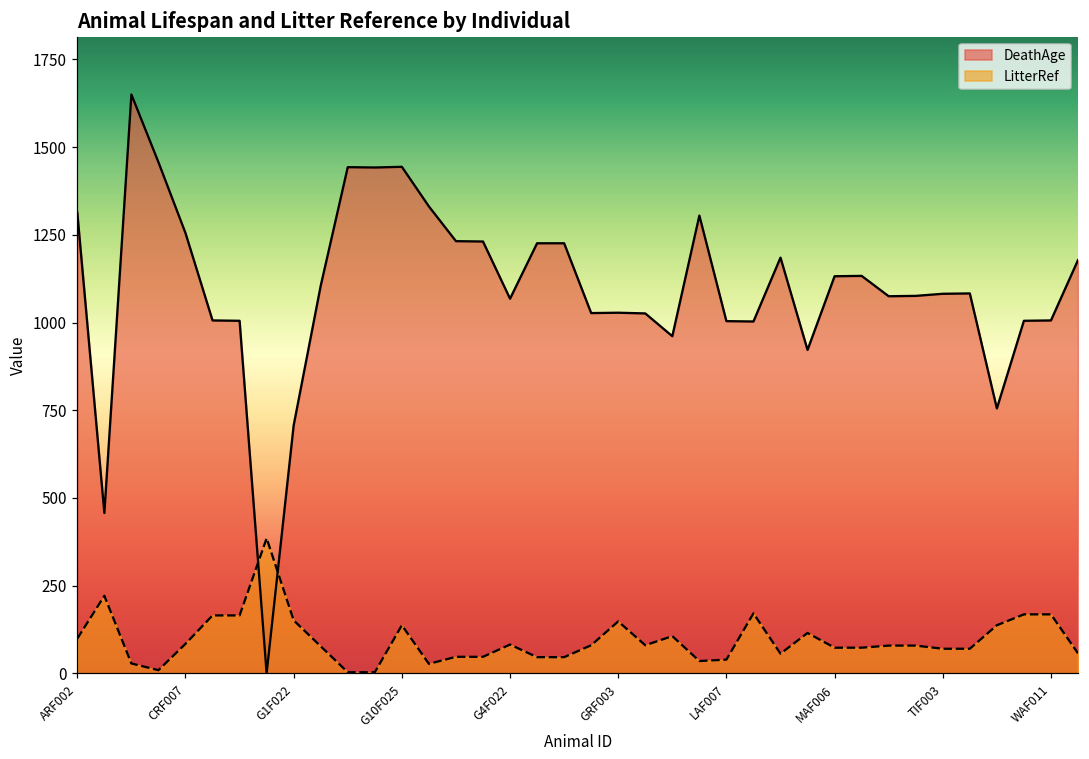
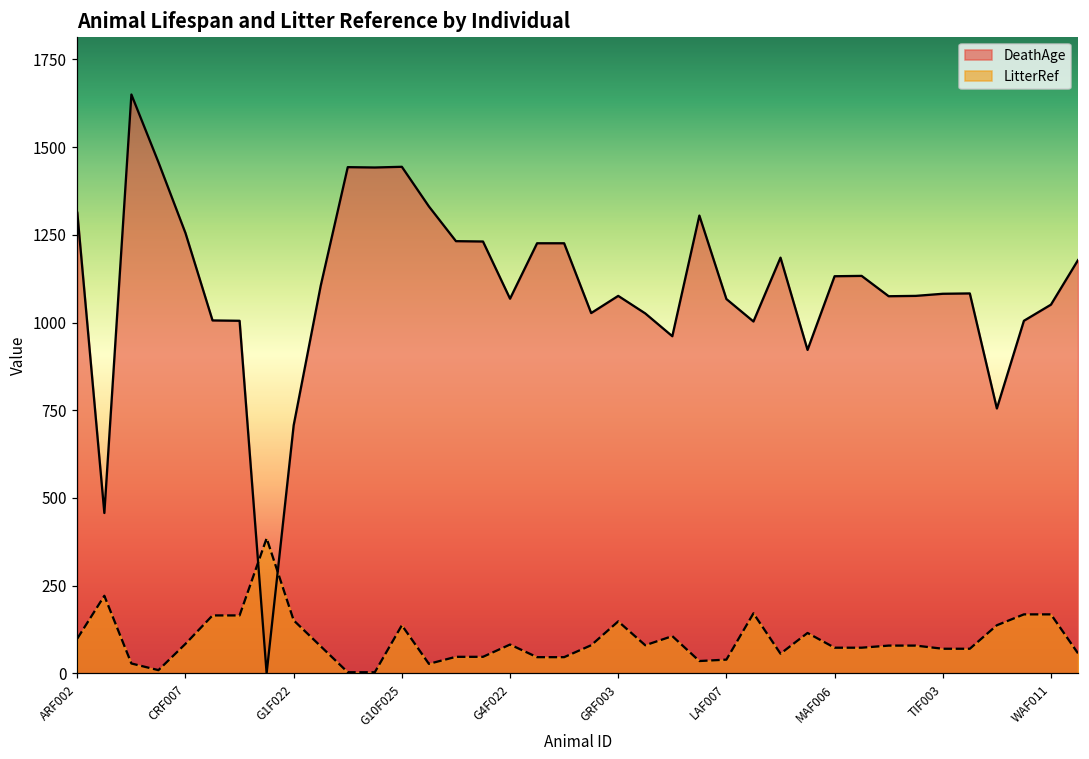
  {
    "DeathAge": {
      "ARF002": 1310,
      "CRF007": 1260,
      "G1F022": 710,
      "G10F025": 1440,
      "G4F022": 1070,
-     "GRF003": 1030,
-     "LAF007": 1000,
+     "GRF003": 1080,
+     "LAF007": 1070,
      "MAF006": 1130,
      "TIF003": 1080,
-     "WAF011": 1010
+     "WAF011": 1050
    },
    "LitterRef": {
      "ARF002": 100,
      "CRF007": 80,
      "G1F022": 150,
      "G10F025": 140,
      "G4F022": 80,
      "GRF003": 150,
      "LAF007": 40,
      "MAF006": 70,
      "TIF003": 70,
      "WAF011": 170
    }
  }
